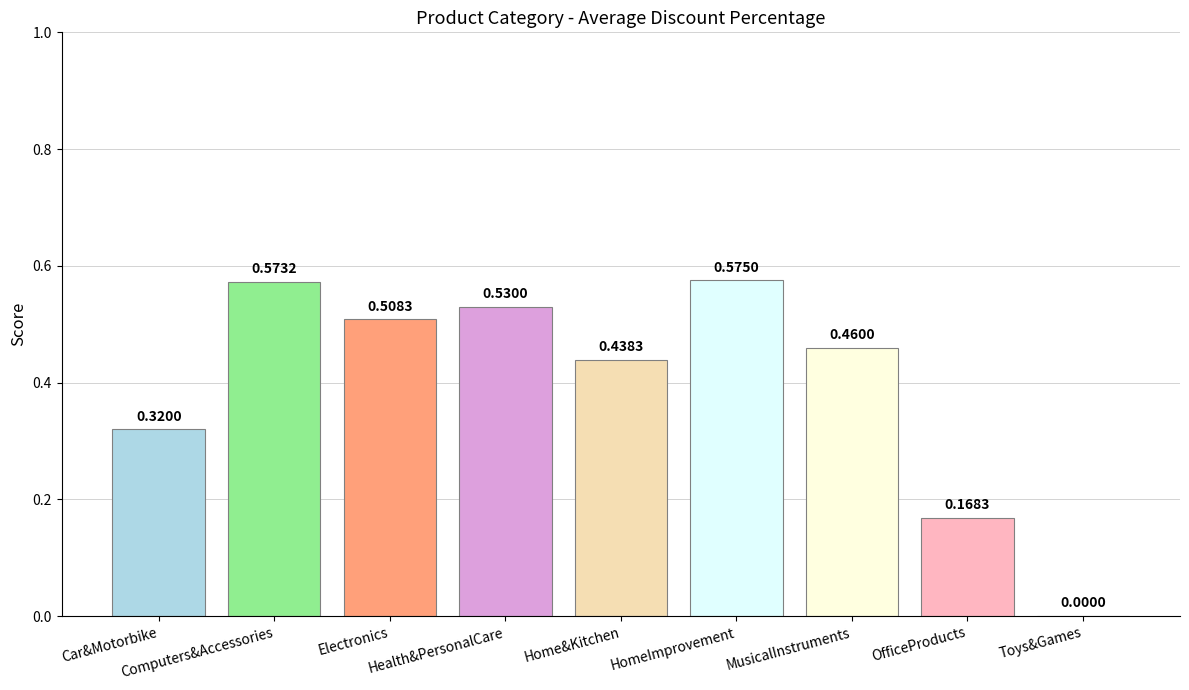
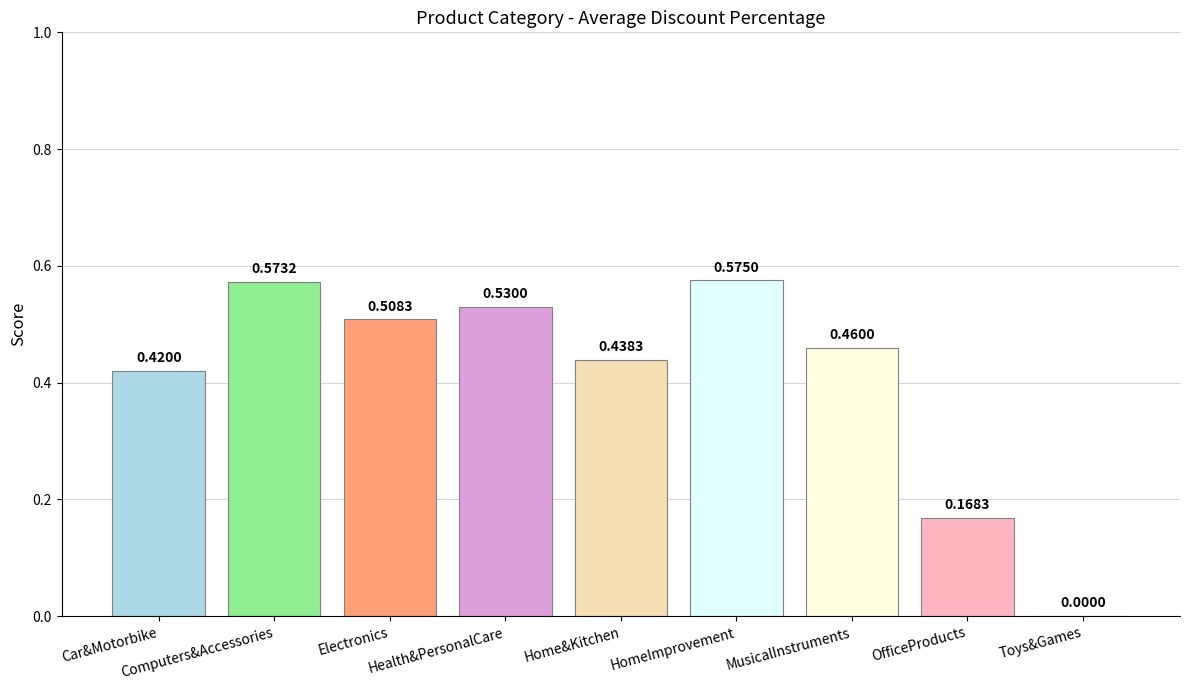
  {
-   "Car&Motorbike": 0.3200,
+   "Car&Motorbike": 0.4200,
    "Computers&Accessories": 0.5732,
    "Electronics": 0.5083,
    "Health&PersonalCare": 0.5300,
    "Home&Kitchen": 0.4383,
    "HomeImprovement": 0.5750,
    "MusicalInstruments": 0.4600,
    "OfficeProducts": 0.1683,
    "Toys&Games": 0.0000
  }
